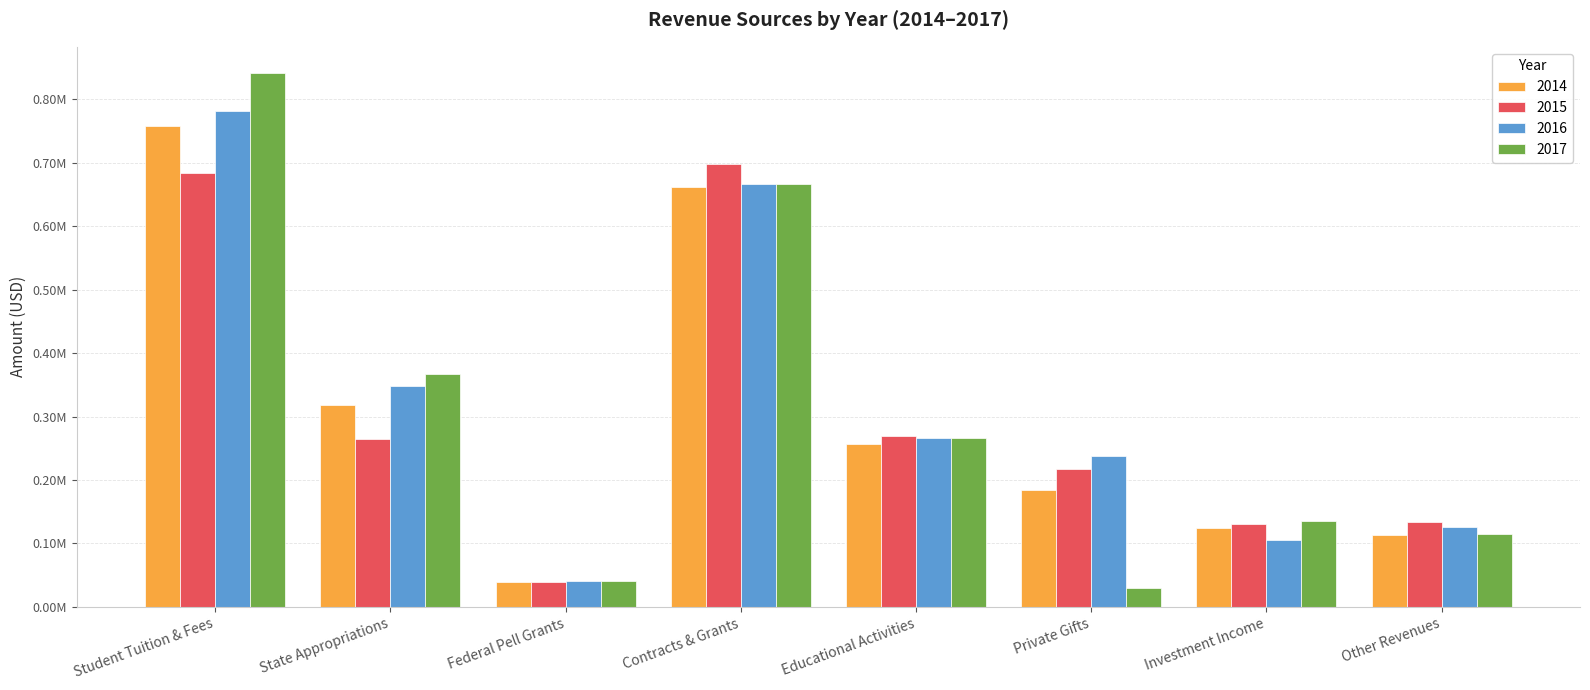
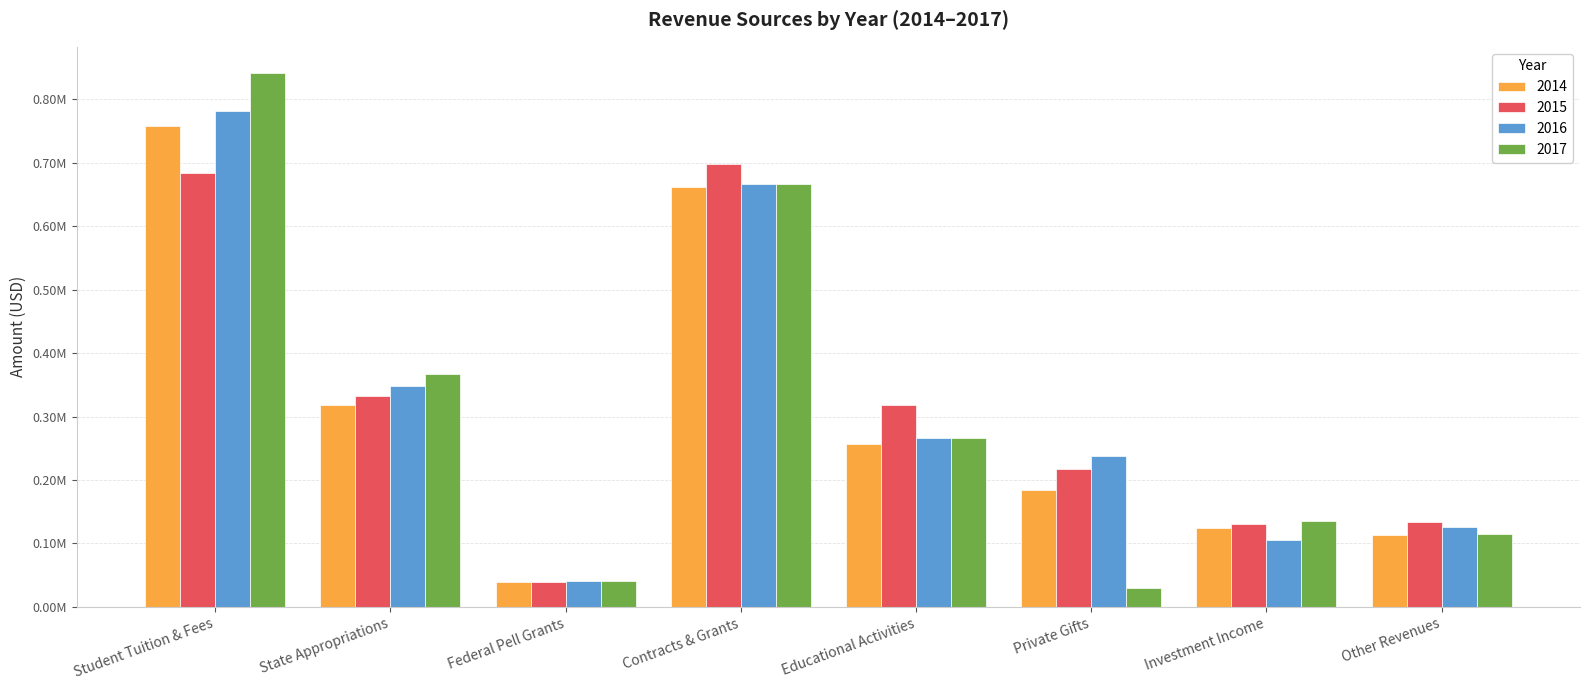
  {
    "2014": {
      "Student Tuition & Fees": 760000,
      "State Appropriations": 320000,
      "Federal Pell Grants": 40000,
      "Contracts & Grants": 660000,
      "Educational Activities": 260000,
      "Private Gifts": 180000,
      "Investment Income": 120000,
      "Other Revenues": 110000
    },
    "2015": {
      "Student Tuition & Fees": 680000,
-     "State Appropriations": 270000,
+     "State Appropriations": 330000,
      "Federal Pell Grants": 40000,
      "Contracts & Grants": 700000,
-     "Educational Activities": 270000,
+     "Educational Activities": 320000,
      "Private Gifts": 220000,
      "Investment Income": 130000,
      "Other Revenues": 130000
    },
    "2016": {
      "Student Tuition & Fees": 780000,
      "State Appropriations": 350000,
      "Federal Pell Grants": 40000,
      "Contracts & Grants": 670000,
      "Educational Activities": 270000,
      "Private Gifts": 240000,
      "Investment Income": 100000,
      "Other Revenues": 130000
    },
    "2017": {
      "Student Tuition & Fees": 840000,
      "State Appropriations": 370000,
      "Federal Pell Grants": 40000,
      "Contracts & Grants": 670000,
      "Educational Activities": 270000,
      "Private Gifts": 30000,
      "Investment Income": 140000,
      "Other Revenues": 120000
    }
  }
